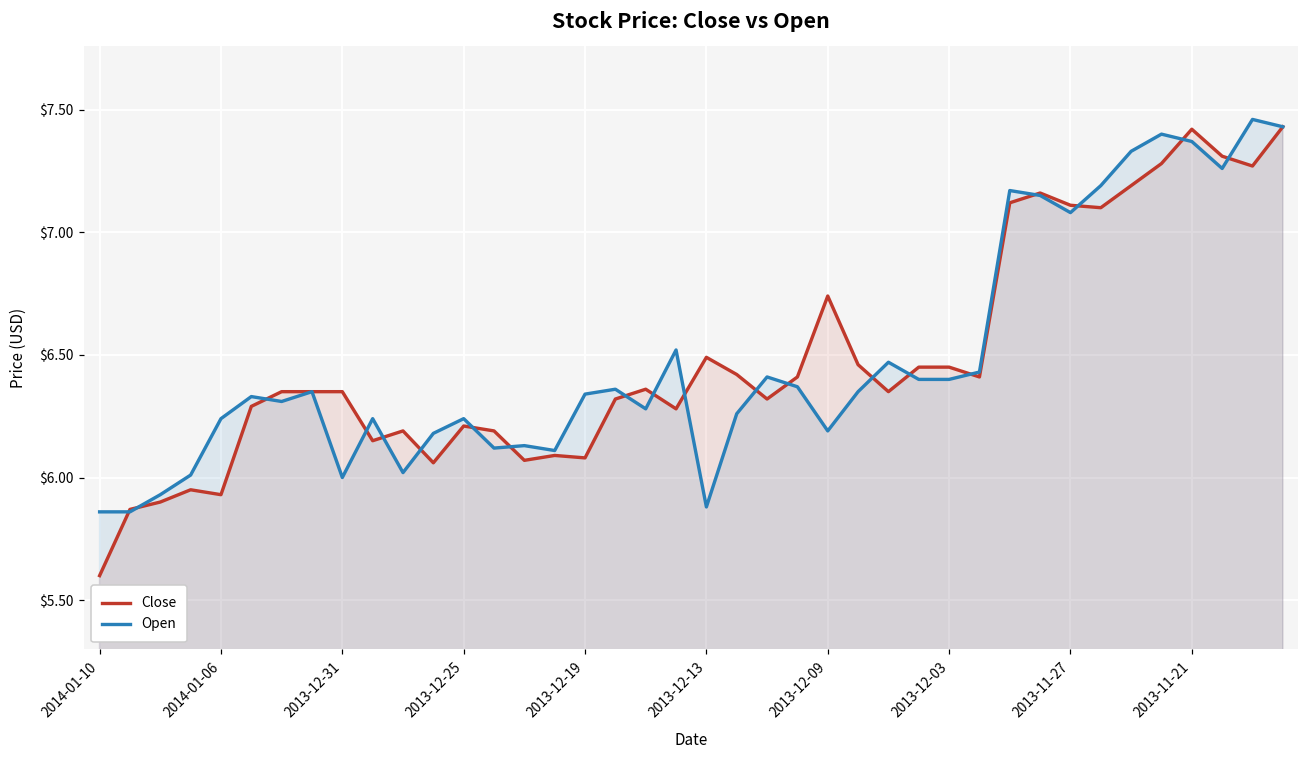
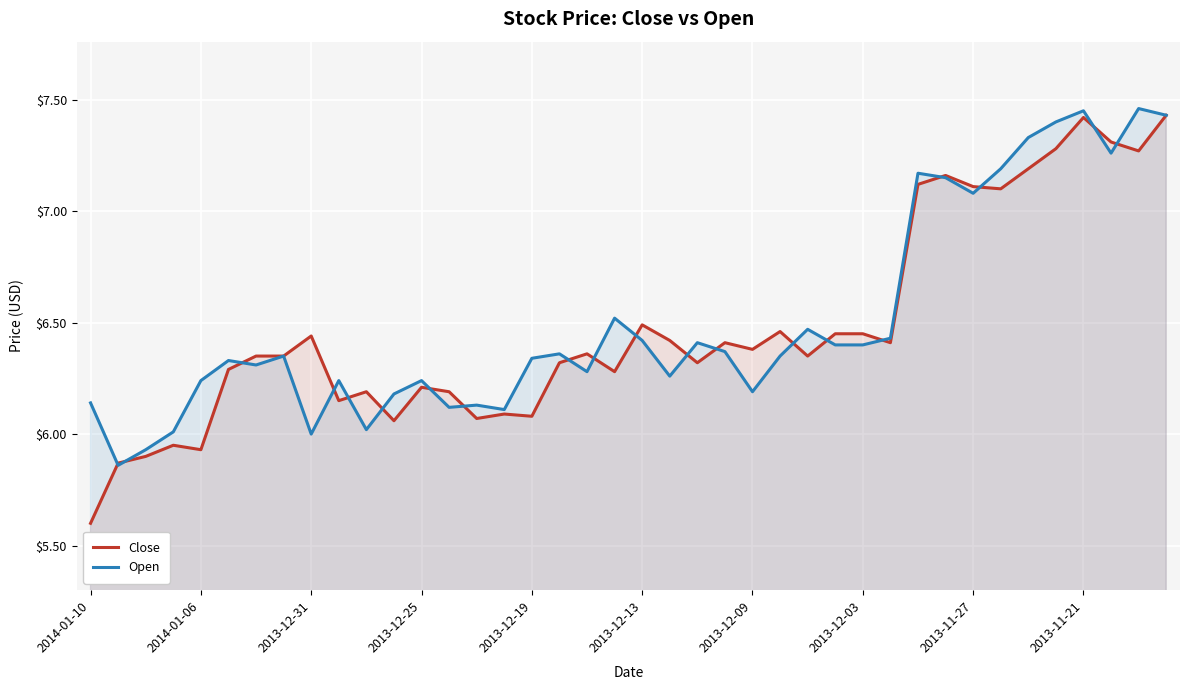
  {
    "Close": {
      "2014-01-10": "$5.60",
      "2014-01-06": "$5.93",
-     "2013-12-31": "$6.35",
+     "2013-12-31": "$6.44",
      "2013-12-25": "$6.21",
      "2013-12-19": "$6.08",
      "2013-12-13": "$6.49",
-     "2013-12-09": "$6.74",
+     "2013-12-09": "$6.38",
      "2013-12-03": "$6.45",
      "2013-11-27": "$7.11",
      "2013-11-21": "$7.42"
    },
    "Open": {
-     "2014-01-10": "$5.86",
+     "2014-01-10": "$6.14",
      "2014-01-06": "$6.24",
      "2013-12-31": "$6.00",
      "2013-12-25": "$6.24",
      "2013-12-19": "$6.34",
-     "2013-12-13": "$5.88",
+     "2013-12-13": "$6.42",
      "2013-12-09": "$6.19",
      "2013-12-03": "$6.40",
      "2013-11-27": "$7.08",
-     "2013-11-21": "$7.37"
+     "2013-11-21": "$7.45"
    }
  }
